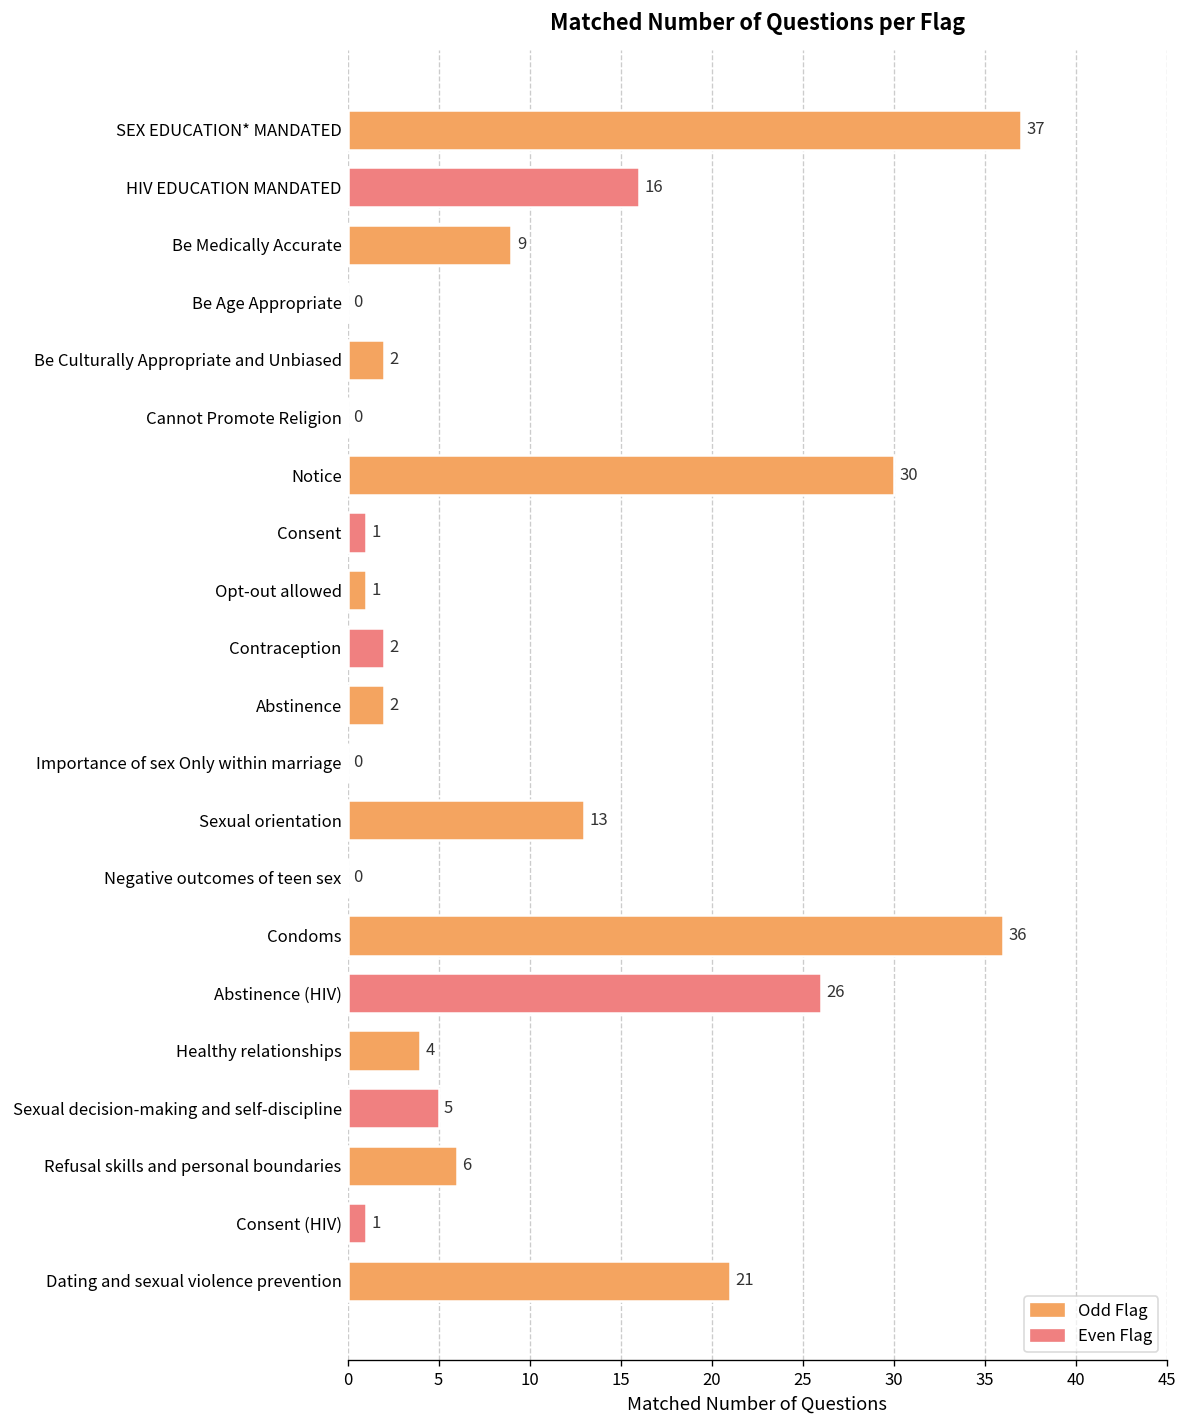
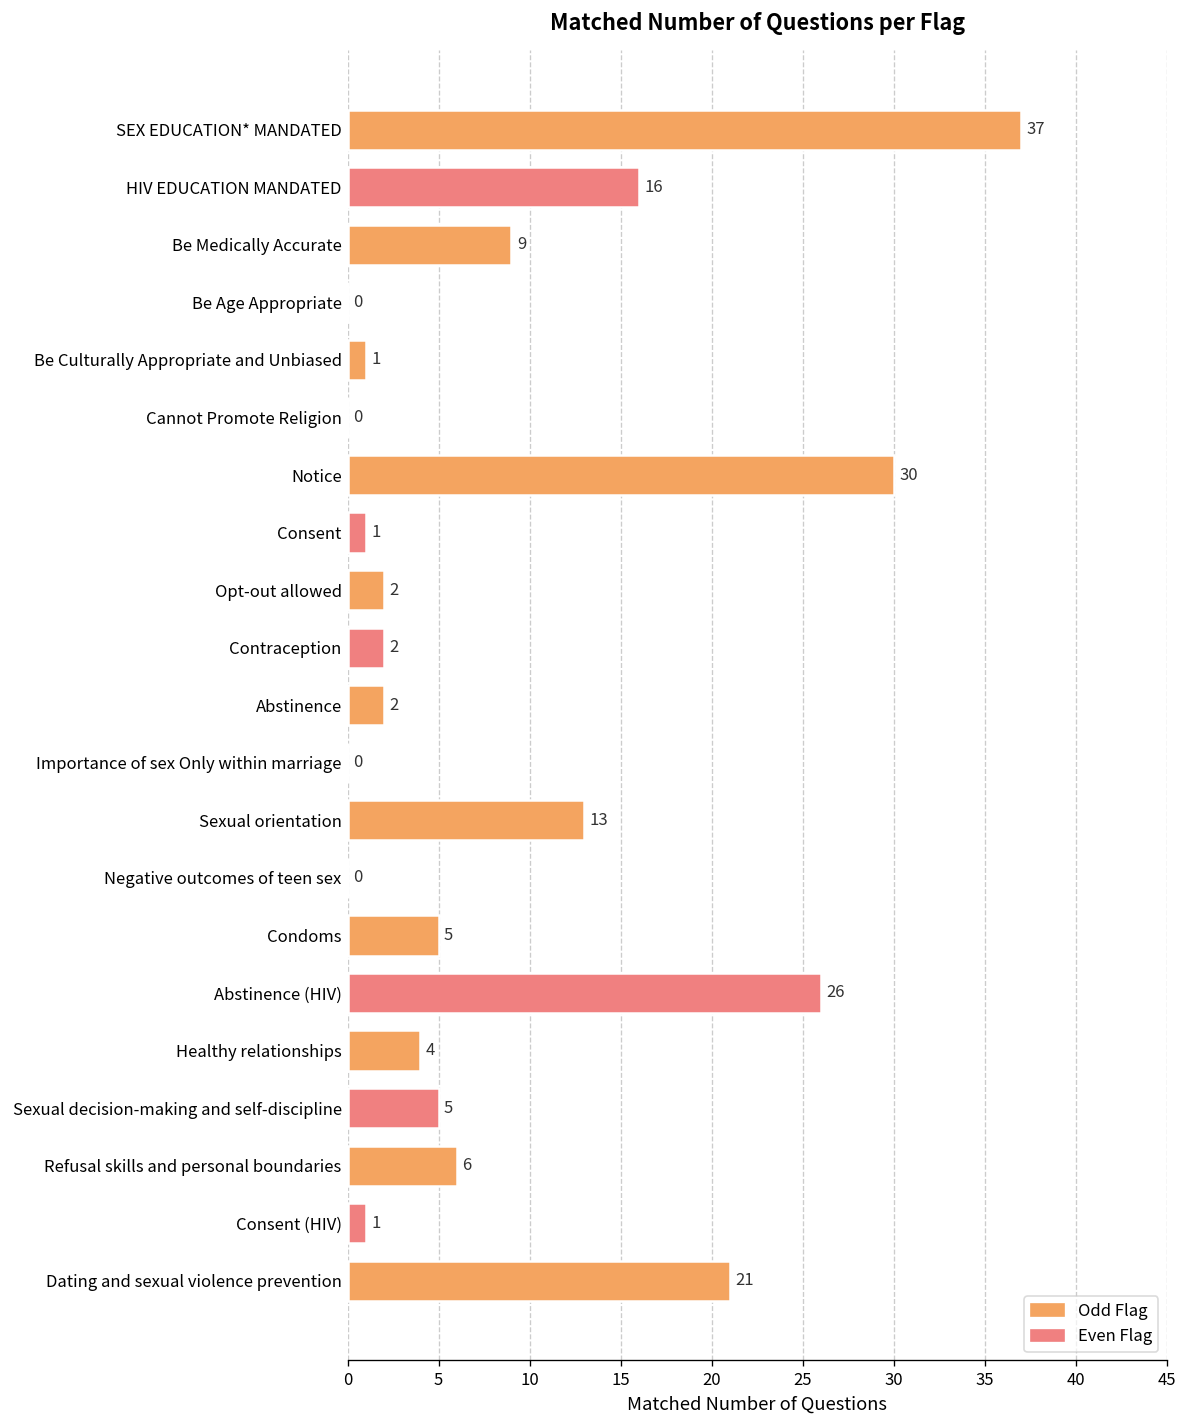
  {
    "SEX EDUCATION* MANDATED": 37,
    "HIV EDUCATION MANDATED": 16,
    "Be Medically Accurate": 9,
    "Be Age Appropriate": 0,
-   "Be Culturally Appropriate and Unbiased": 2,
+   "Be Culturally Appropriate and Unbiased": 1,
    "Cannot Promote Religion": 0,
    "Notice": 30,
    "Consent": 1,
-   "Opt-out allowed": 1,
+   "Opt-out allowed": 2,
    "Contraception": 2,
    "Abstinence": 2,
    "Importance of sex Only within marriage": 0,
    "Sexual orientation": 13,
    "Negative outcomes of teen sex": 0,
-   "Condoms": 36,
+   "Condoms": 5,
    "Abstinence (HIV)": 26,
    "Healthy relationships": 4,
    "Sexual decision-making and self-discipline": 5,
    "Refusal skills and personal boundaries": 6,
    "Consent (HIV)": 1,
    "Dating and sexual violence prevention": 21
  }
